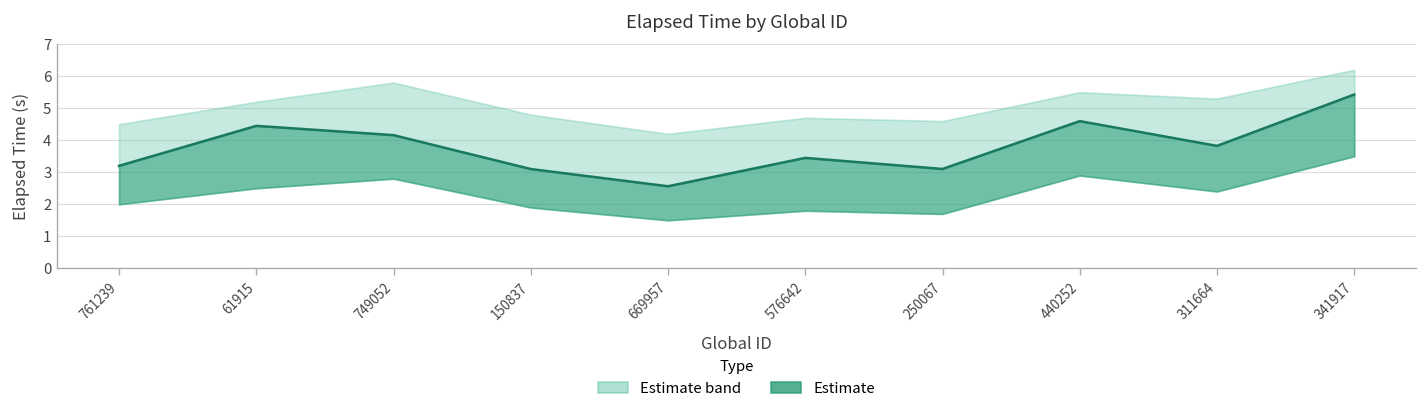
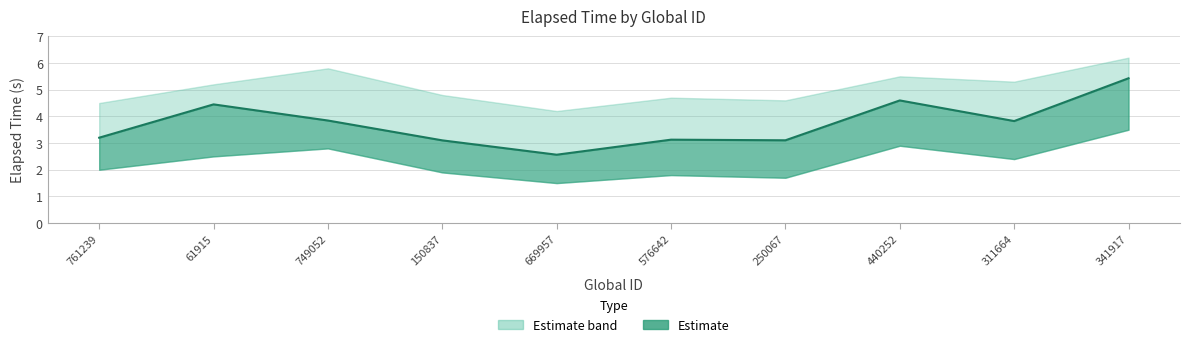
  {
    "Estimate": {
      "761239": 3.2,
      "61915": 4.4,
-     "749052": 4.2,
+     "749052": 3.8,
      "150837": 3.1,
      "669957": 2.6,
-     "576642": 3.4,
+     "576642": 3.1,
      "250067": 3.1,
      "440252": 4.6,
      "311664": 3.8,
      "341917": 5.4
    }
  }
